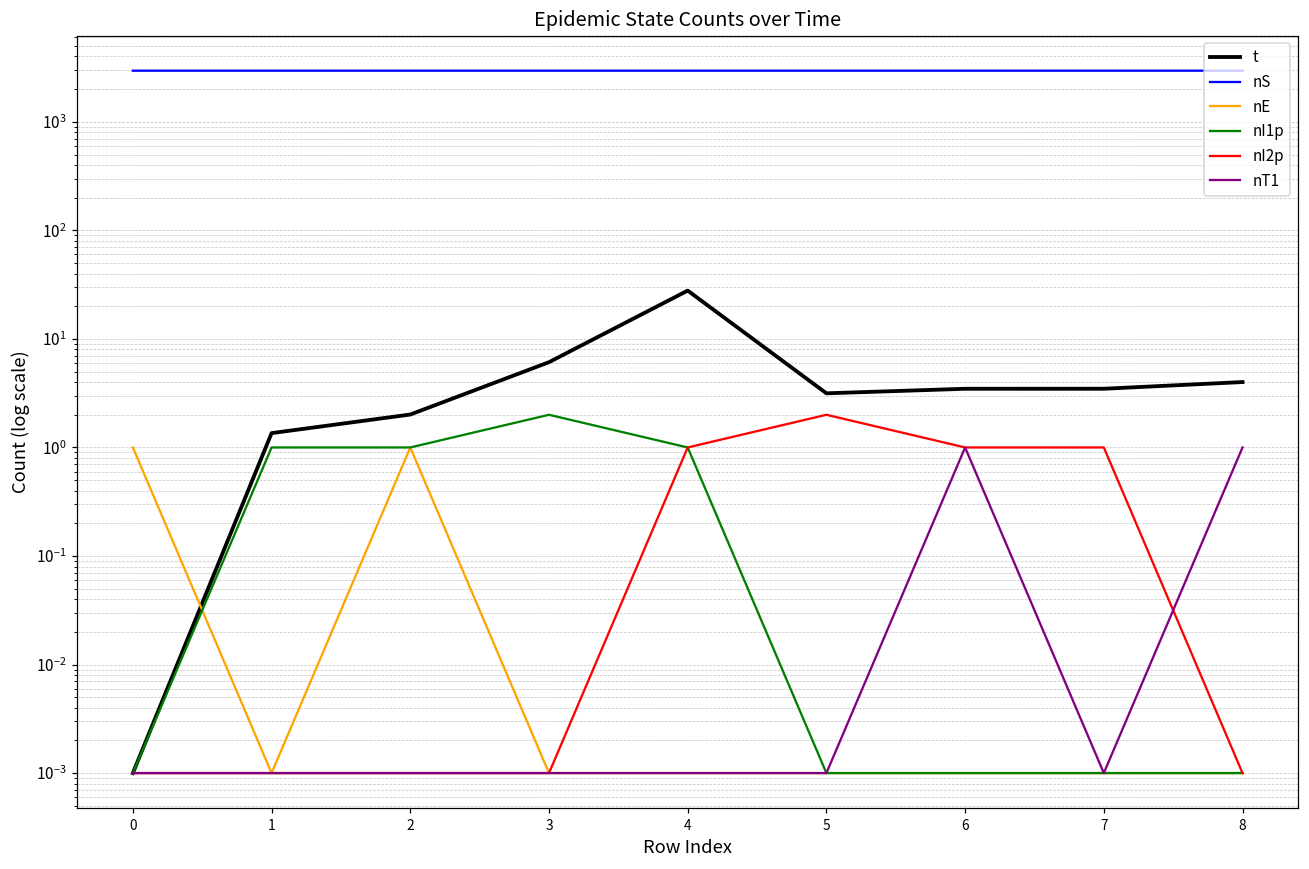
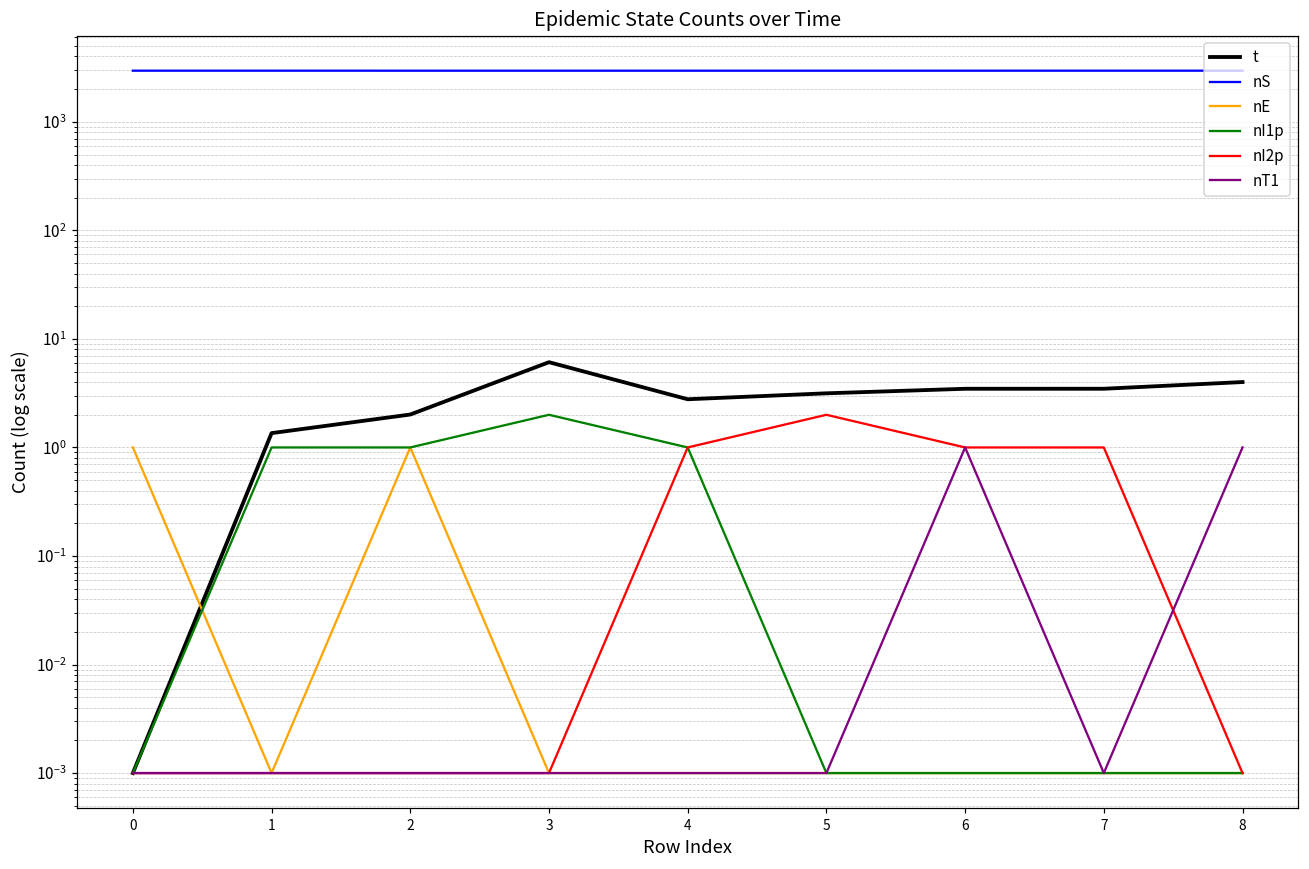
  {
    "t": {
      "1": 1.4,
      "2": 2.0,
      "3": 6,
-     "4": 28,
+     "4": 2.8,
      "5": 3.2,
      "6": 3.5,
      "7": 3.5,
      "8": 4.0
    },
    "nS": {
      "0": 3000,
      "1": 3000,
      "2": 3000,
      "3": 3000,
      "4": 3000,
      "5": 3000,
      "6": 3000,
      "7": 3000
    },
    "nE": {
      "0": 1.0
    },
    "nI1p": {
      "1": 1.0,
      "3": 2.0
    },
    "nI2p": {
      "5": 2.0,
      "7": 1.0
    },
    "nT1": {
      "8": 1.0
    }
  }
